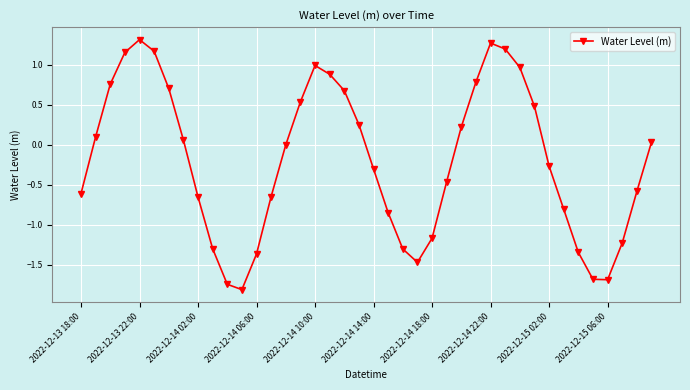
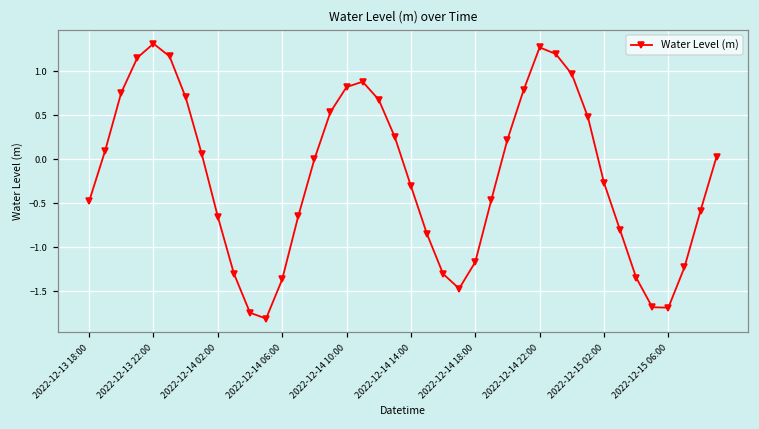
  {
-   "2022-12-13 18:00": -0.6,
+   "2022-12-13 18:00": -0.5,
    "2022-12-13 22:00": 1.3,
    "2022-12-14 02:00": -0.7,
    "2022-12-14 06:00": -1.4,
-   "2022-12-14 10:00": 1.0,
+   "2022-12-14 10:00": 0.8,
    "2022-12-14 14:00": -0.3,
    "2022-12-14 18:00": -1.2,
    "2022-12-14 22:00": 1.3,
    "2022-12-15 02:00": -0.3,
    "2022-12-15 06:00": -1.7
  }
